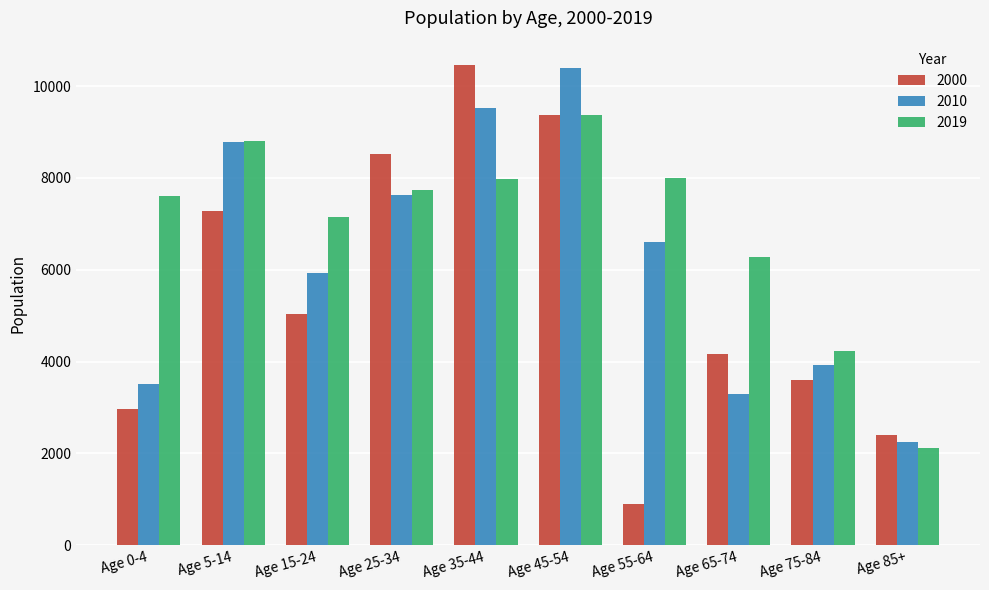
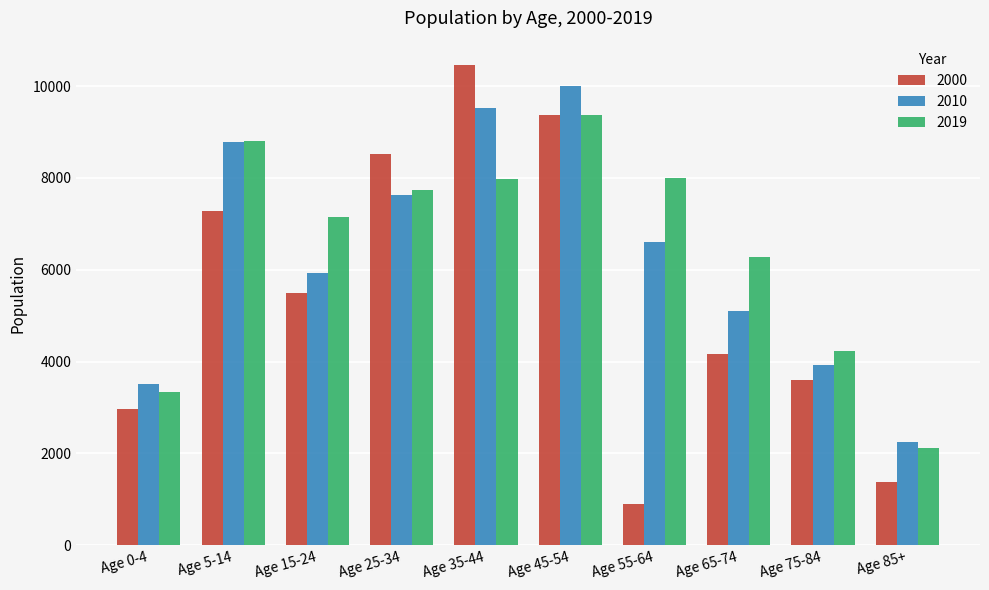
  {
    "2000": {
      "Age 0-4": 3000,
      "Age 5-14": 7300,
-     "Age 15-24": 5000,
+     "Age 15-24": 5500,
      "Age 25-34": 8500,
      "Age 35-44": 10500,
      "Age 45-54": 9400,
      "Age 55-64": 900,
      "Age 65-74": 4200,
      "Age 75-84": 3600,
-     "Age 85+": 2400
+     "Age 85+": 1400
    },
    "2010": {
      "Age 0-4": 3500,
      "Age 5-14": 8800,
      "Age 15-24": 5900,
      "Age 25-34": 7600,
      "Age 35-44": 9500,
-     "Age 45-54": 10400,
+     "Age 45-54": 10000,
      "Age 55-64": 6600,
-     "Age 65-74": 3300,
+     "Age 65-74": 5100,
      "Age 75-84": 3900,
      "Age 85+": 2200
    },
    "2019": {
-     "Age 0-4": 7600,
+     "Age 0-4": 3300,
      "Age 5-14": 8800,
      "Age 15-24": 7200,
      "Age 25-34": 7700,
      "Age 35-44": 8000,
      "Age 45-54": 9400,
      "Age 55-64": 8000,
      "Age 65-74": 6300,
      "Age 75-84": 4200,
      "Age 85+": 2100
    }
  }
